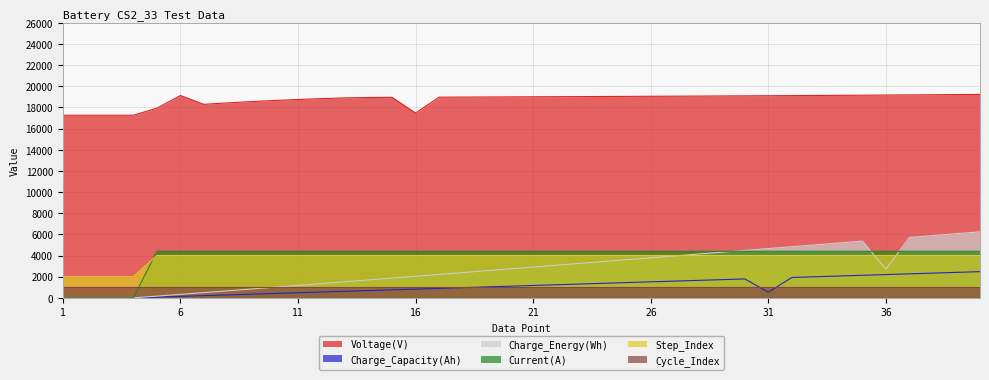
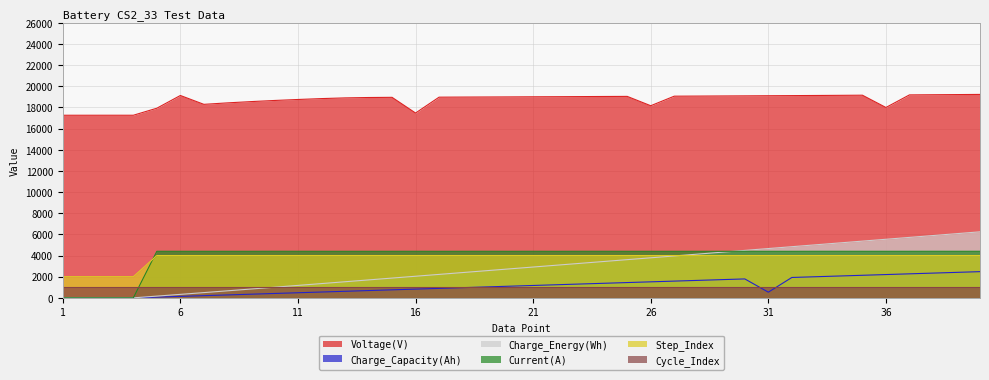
  {
    "Voltage(V)": {
      "1": 17300,
      "6": 19100,
      "11": 18700,
      "16": 17500,
      "21": 19000,
-     "26": 19100,
+     "26": 18200,
      "31": 19100,
-     "36": 19200
+     "36": 18000
    },
    "Charge_Capacity(Ah)": {
      "11": 500,
      "26": 1500,
      "31": 500,
      "36": 2200
    },
    "Charge_Energy(Wh)": {
      "16": 2000,
      "21": 2900,
      "31": 4700,
-     "36": 2700
+     "36": 5500
    },
    "Current(A)": {
      "6": 4400,
      "11": 4400,
      "16": 4400,
      "21": 4400,
      "26": 4400,
      "31": 4400,
      "36": 4400
    },
    "Step_Index": {
      "1": 2000,
      "6": 4000,
      "11": 4000,
      "16": 4000,
      "21": 4000,
      "31": 4000,
      "36": 4000
    },
    "Cycle_Index": {
      "1": 1000,
      "6": 1000,
      "26": 1000,
      "31": 1000,
      "36": 1000
    }
  }
